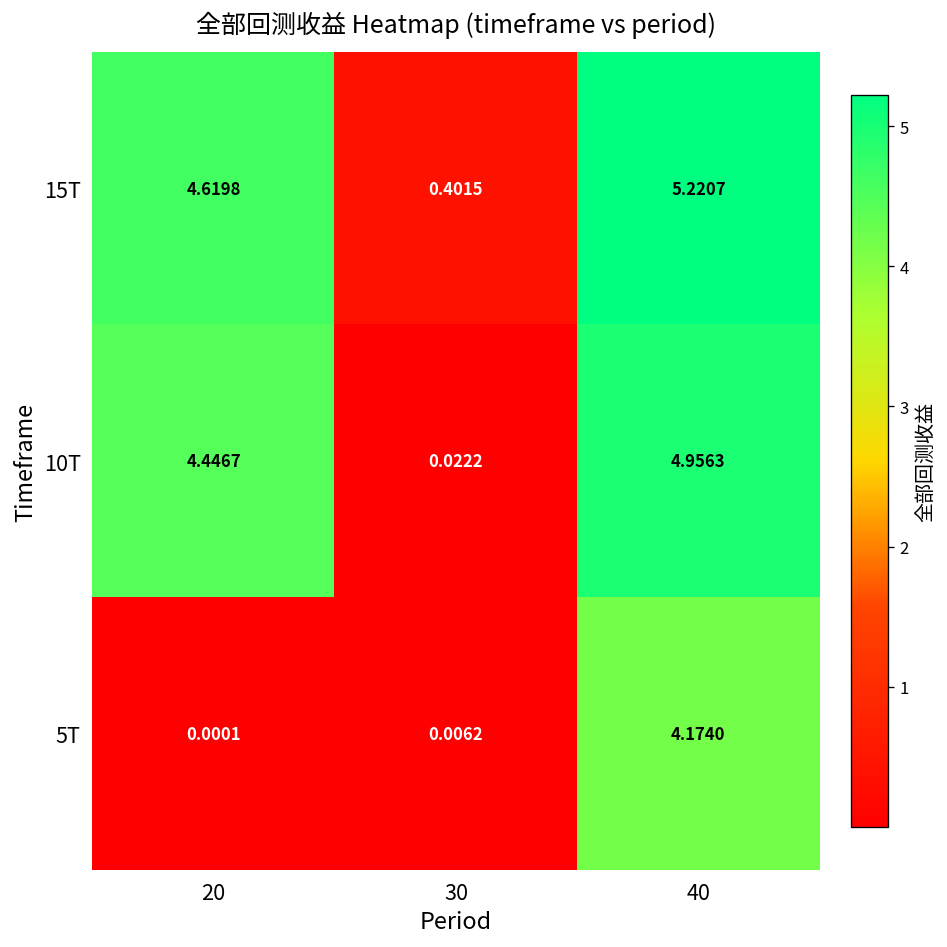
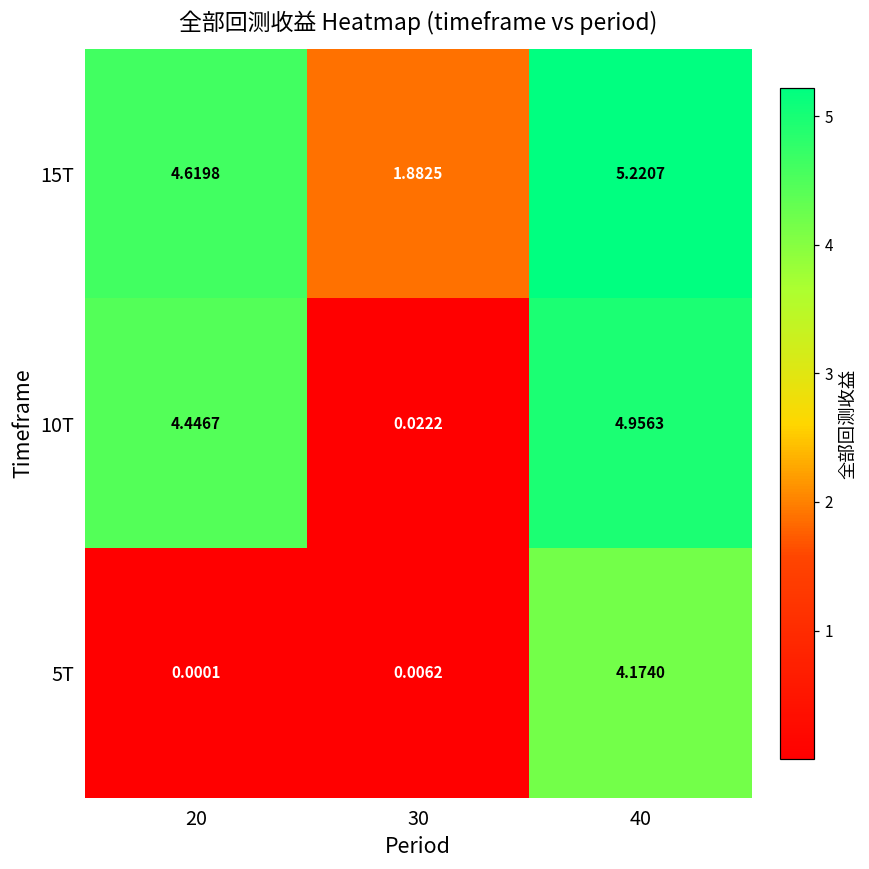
  {
    "15T": {
      "20": 4.6198,
-     "30": 0.4015,
+     "30": 1.8825,
      "40": 5.2207
    },
    "10T": {
      "20": 4.4467,
      "30": 0.0222,
      "40": 4.9563
    },
    "5T": {
      "20": 0.0001,
      "30": 0.0062,
      "40": 4.1740
    }
  }
